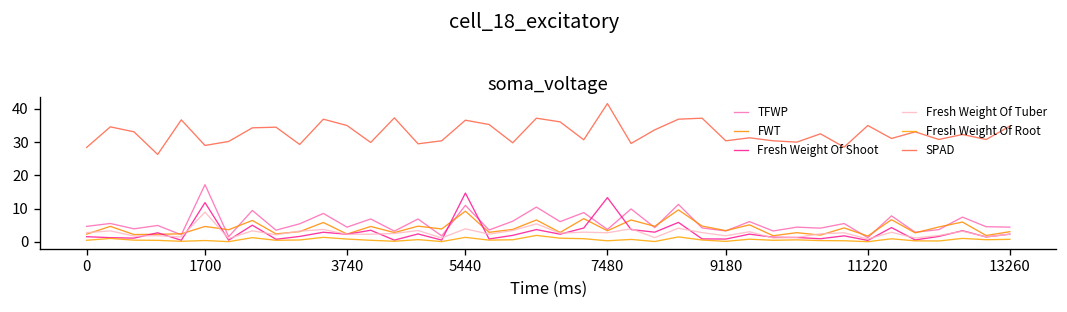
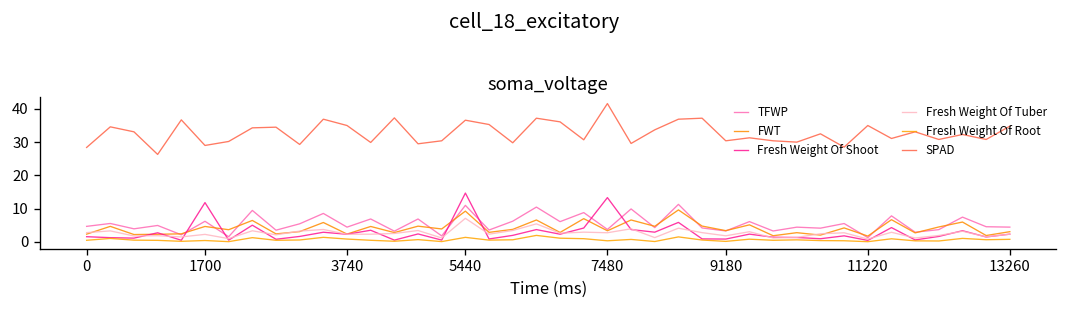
  {
    "TFWP": {
      "0": 5,
-     "1700": 17,
+     "1700": 6,
      "3740": 4,
      "5440": 11,
      "13260": 4
    },
    "Fresh Weight Of Shoot": {
      "1700": 12,
      "5440": 15,
      "7480": 13
    },
    "Fresh Weight Of Tuber": {
-     "1700": 9,
-     "5440": 4,
+     "1700": 2,
+     "5440": 7,
      "9180": 2
    },
    "SPAD": {
      "0": 28,
      "1700": 29,
      "3740": 35,
      "5440": 37,
      "7480": 42,
      "9180": 30,
      "11220": 35,
      "13260": 35
    }
  }
